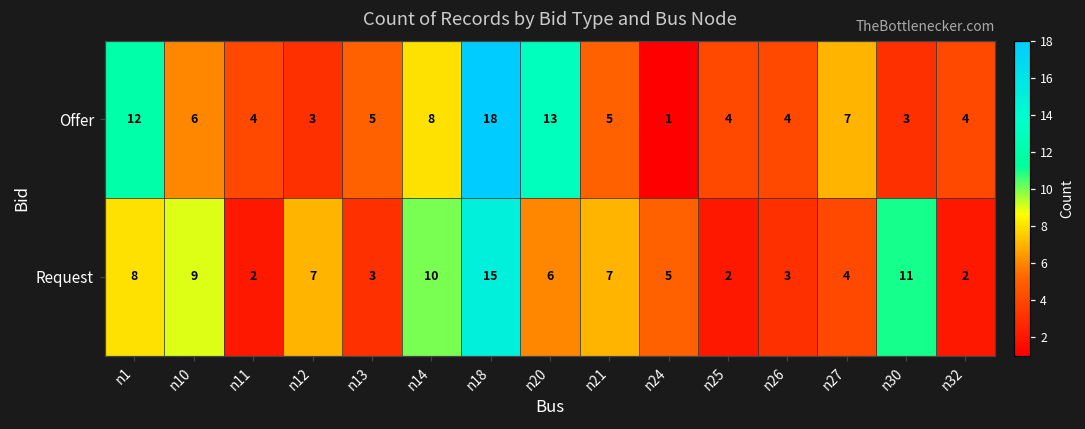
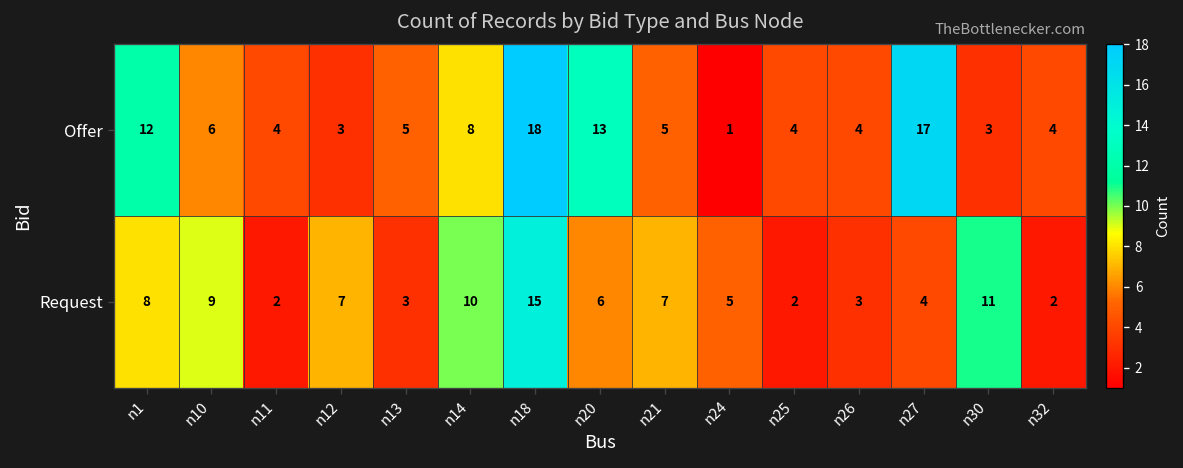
  {
    "Offer": {
      "n1": 12,
      "n10": 6,
      "n11": 4,
      "n12": 3,
      "n13": 5,
      "n14": 8,
      "n18": 18,
      "n20": 13,
      "n21": 5,
      "n24": 1,
      "n25": 4,
      "n26": 4,
-     "n27": 7,
+     "n27": 17,
      "n30": 3,
      "n32": 4
    },
    "Request": {
      "n1": 8,
      "n10": 9,
      "n11": 2,
      "n12": 7,
      "n13": 3,
      "n14": 10,
      "n18": 15,
      "n20": 6,
      "n21": 7,
      "n24": 5,
      "n25": 2,
      "n26": 3,
      "n27": 4,
      "n30": 11,
      "n32": 2
    }
  }
